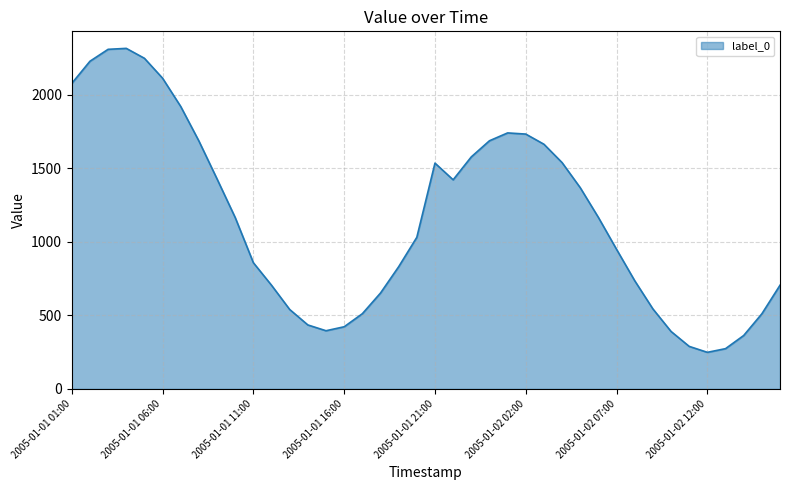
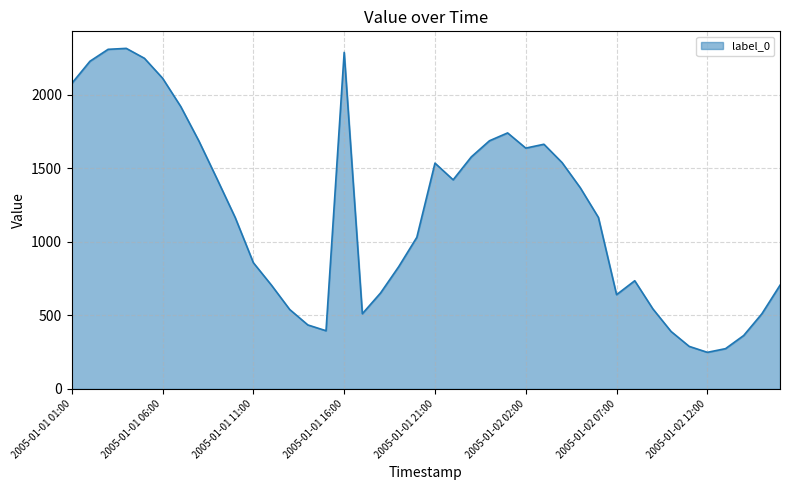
  {
    "2005-01-01 01:00": 2080,
    "2005-01-01 06:00": 2110,
    "2005-01-01 11:00": 860,
-   "2005-01-01 16:00": 420,
+   "2005-01-01 16:00": 2290,
    "2005-01-01 21:00": 1540,
-   "2005-01-02 02:00": 1730,
-   "2005-01-02 07:00": 950,
+   "2005-01-02 02:00": 1640,
+   "2005-01-02 07:00": 640,
    "2005-01-02 12:00": 250
  }
